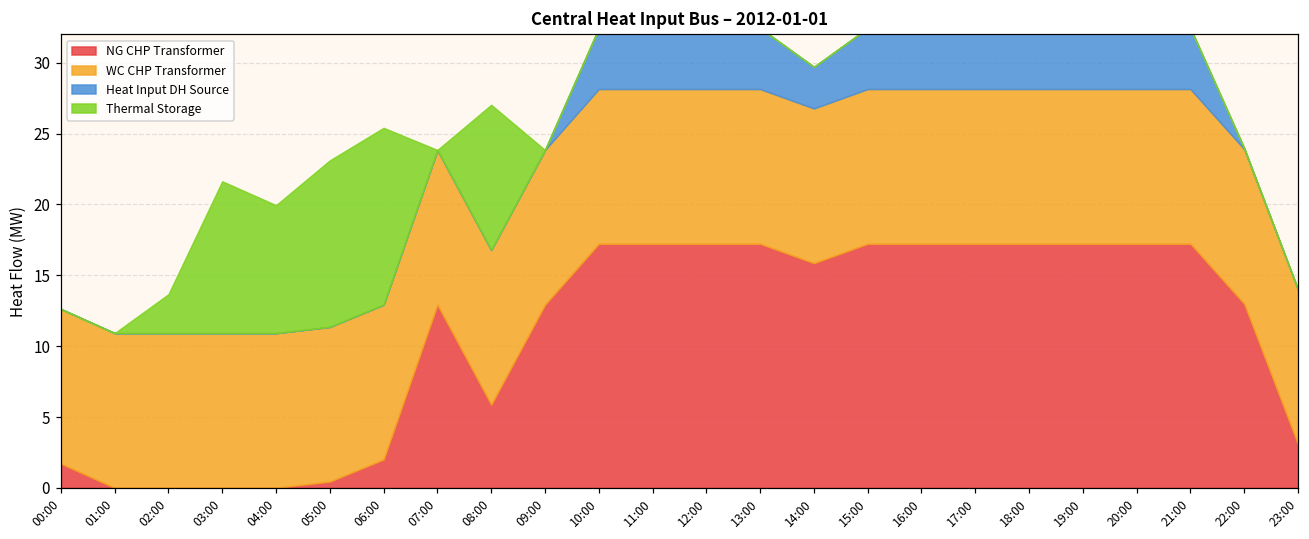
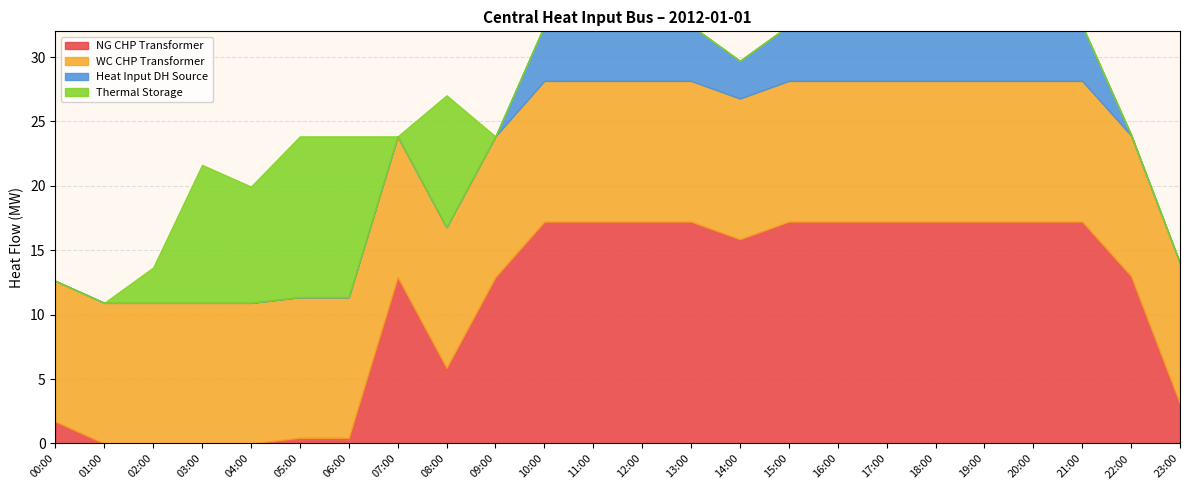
  {
    "NG CHP Transformer": {
      "00:00": 1.7,
      "01:00": 0.0,
      "02:00": 0.0,
      "03:00": 0.0,
      "04:00": 0.0,
      "05:00": 0.4,
-     "06:00": 2.0,
+     "06:00": 0.4,
      "07:00": 12.9,
      "08:00": 5.9,
      "09:00": 12.9,
      "10:00": 17.2,
      "11:00": 17.2,
      "12:00": 17.2,
      "13:00": 17.2,
      "14:00": 15.9,
      "15:00": 17.2,
      "16:00": 17.2,
      "17:00": 17.2,
      "18:00": 17.2,
      "19:00": 17.2,
      "20:00": 17.2,
      "21:00": 17.2,
      "22:00": 13.0,
      "23:00": 3.1
    },
    "WC CHP Transformer": {
      "10:00": 10.9,
      "11:00": 10.9,
      "12:00": 10.9,
      "13:00": 10.9,
      "14:00": 10.9,
      "15:00": 10.9,
      "16:00": 10.9,
      "17:00": 10.9,
      "18:00": 10.9,
      "19:00": 10.9,
      "20:00": 10.9,
      "21:00": 10.9
    },
    "Thermal Storage": {
      "02:00": 2.7,
      "03:00": 10.7,
      "04:00": 9.0,
-     "05:00": 11.7,
+     "05:00": 12.5,
      "06:00": 12.5,
      "08:00": 10.2
    }
  }
